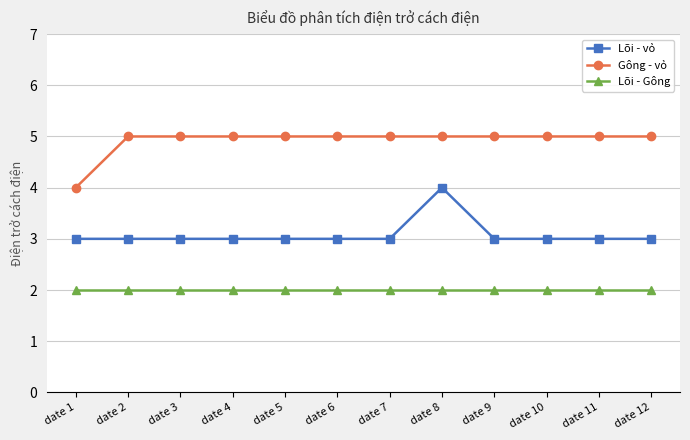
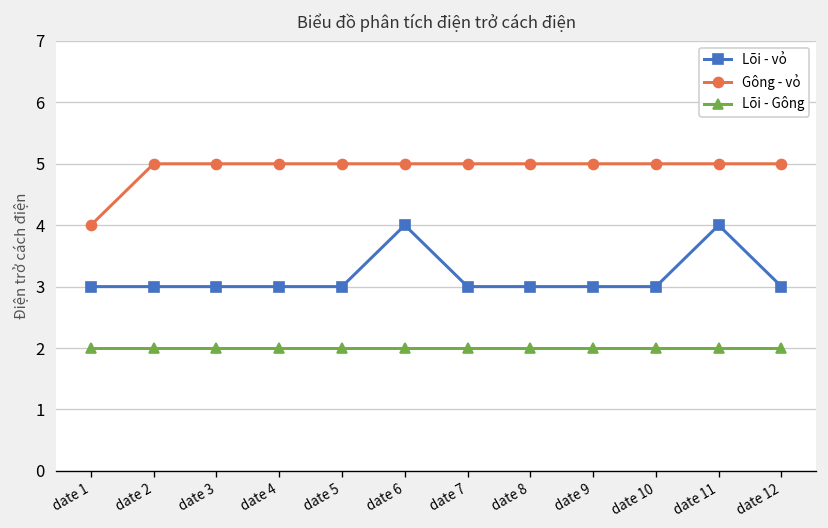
  {
    "Lõi - vỏ": {
      "date 1": 3,
      "date 2": 3,
      "date 3": 3,
      "date 4": 3,
      "date 5": 3,
-     "date 6": 3,
+     "date 6": 4,
      "date 7": 3,
-     "date 8": 4,
+     "date 8": 3,
      "date 9": 3,
      "date 10": 3,
-     "date 11": 3,
+     "date 11": 4,
      "date 12": 3
    },
    "Gông - vỏ": {
      "date 1": 4,
      "date 2": 5,
      "date 3": 5,
      "date 4": 5,
      "date 5": 5,
      "date 6": 5,
      "date 7": 5,
      "date 8": 5,
      "date 9": 5,
      "date 10": 5,
      "date 11": 5,
      "date 12": 5
    },
    "Lõi - Gông": {
      "date 1": 2,
      "date 2": 2,
      "date 3": 2,
      "date 4": 2,
      "date 5": 2,
      "date 6": 2,
      "date 7": 2,
      "date 8": 2,
      "date 9": 2,
      "date 10": 2,
      "date 11": 2,
      "date 12": 2
    }
  }
